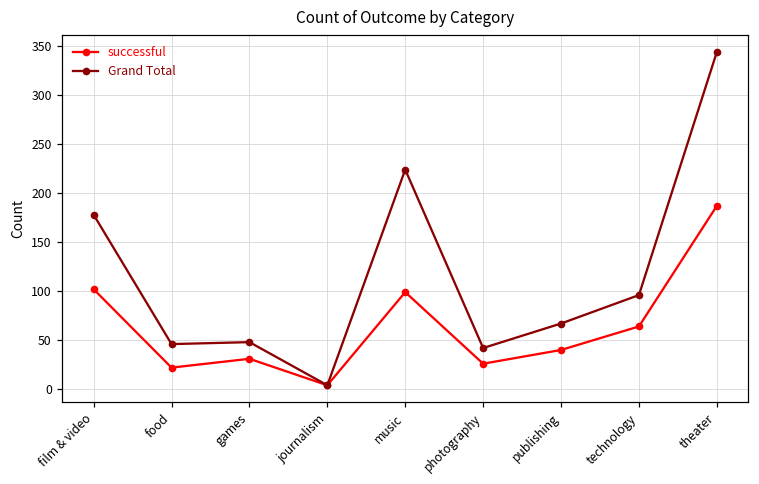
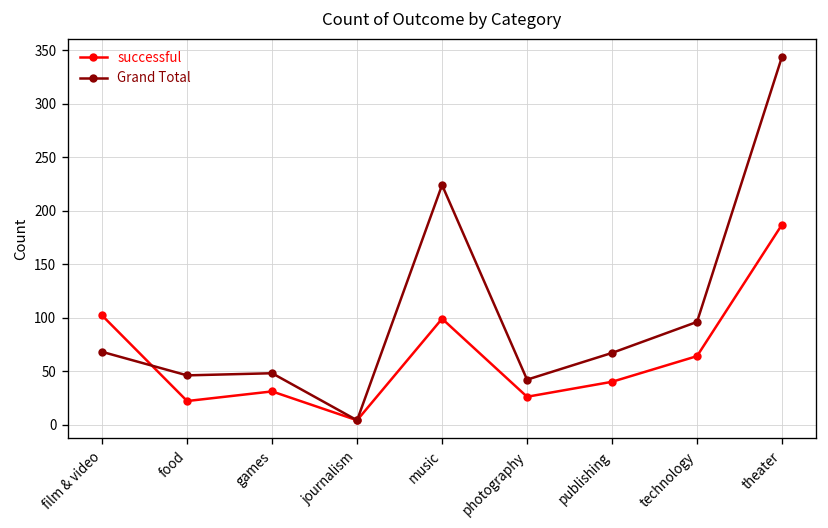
  {
    "successful": {
      "film & video": 100,
      "food": 20,
      "games": 30,
      "music": 100,
      "photography": 30,
      "publishing": 40,
      "technology": 60,
      "theater": 190
    },
    "Grand Total": {
-     "film & video": 180,
+     "film & video": 70,
      "food": 50,
      "games": 50,
      "music": 220,
      "photography": 40,
      "publishing": 70,
      "technology": 100,
      "theater": 340
    }
  }
